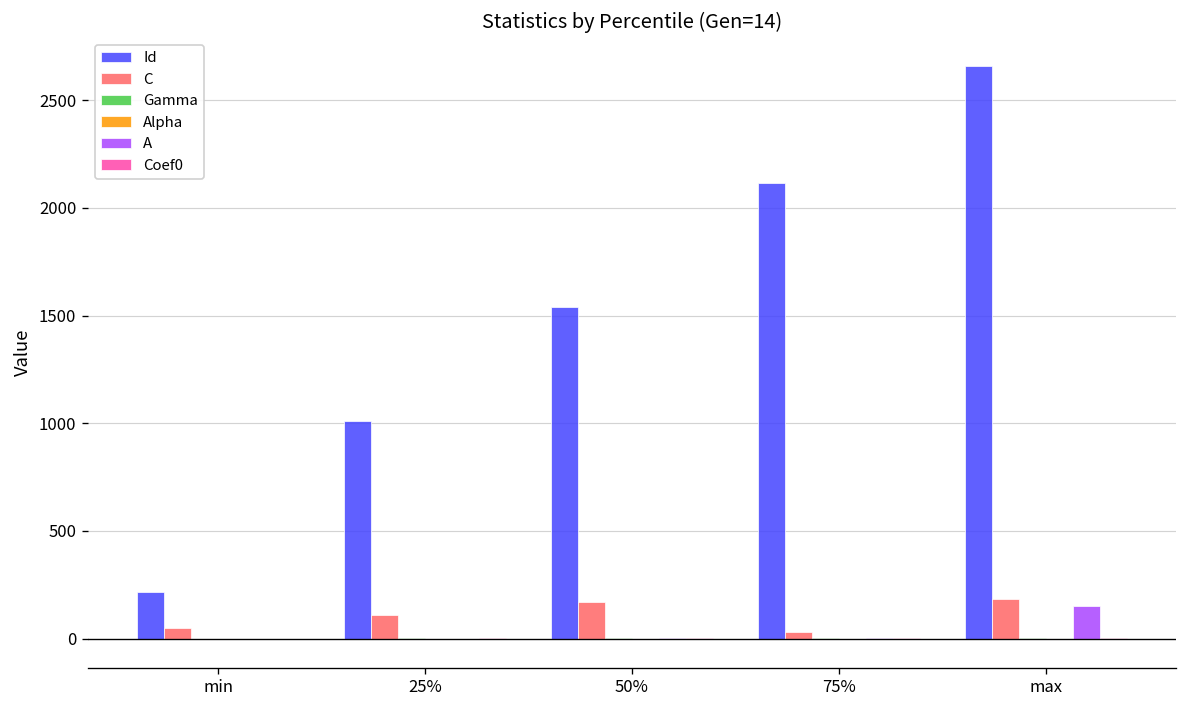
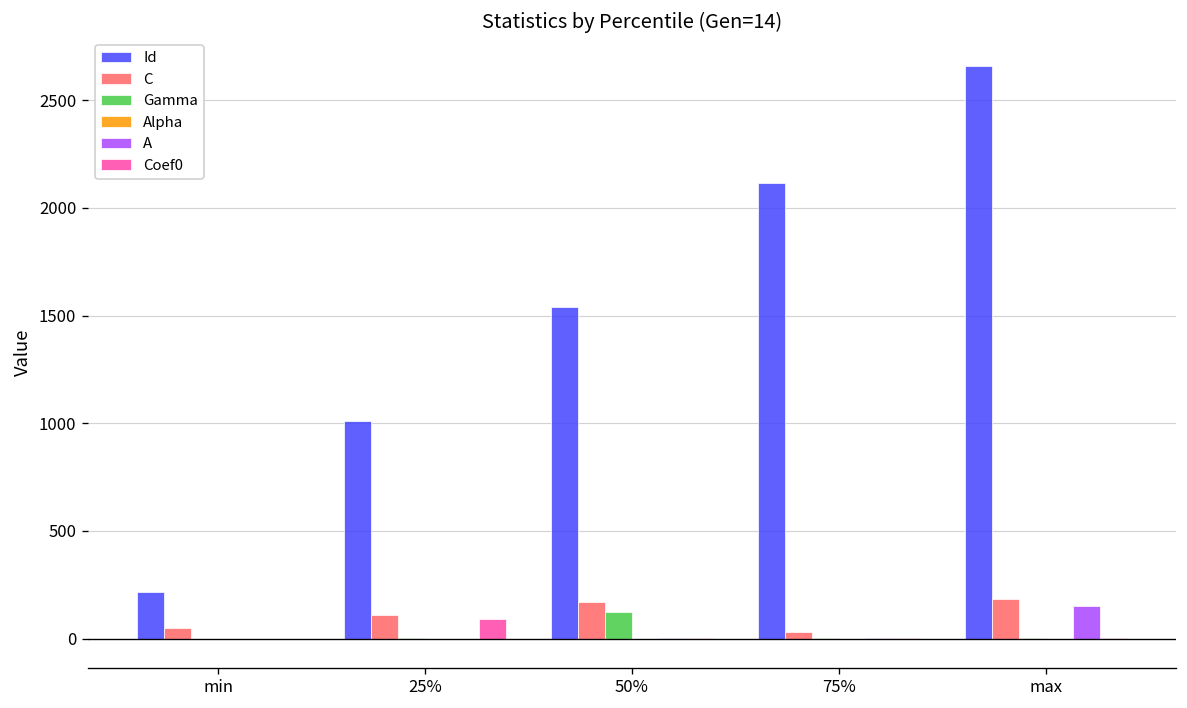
  {
    "Id": {
      "min": 220,
      "25%": 1010,
      "50%": 1540,
      "75%": 2110,
      "max": 2660
    },
    "C": {
      "min": 50,
      "25%": 110,
      "50%": 170,
      "75%": 30,
      "max": 180
    },
    "Gamma": {
-     "50%": 0
+     "50%": 130
    },
    "A": {
      "max": 150
    },
    "Coef0": {
-     "25%": 0
+     "25%": 90
    }
  }
